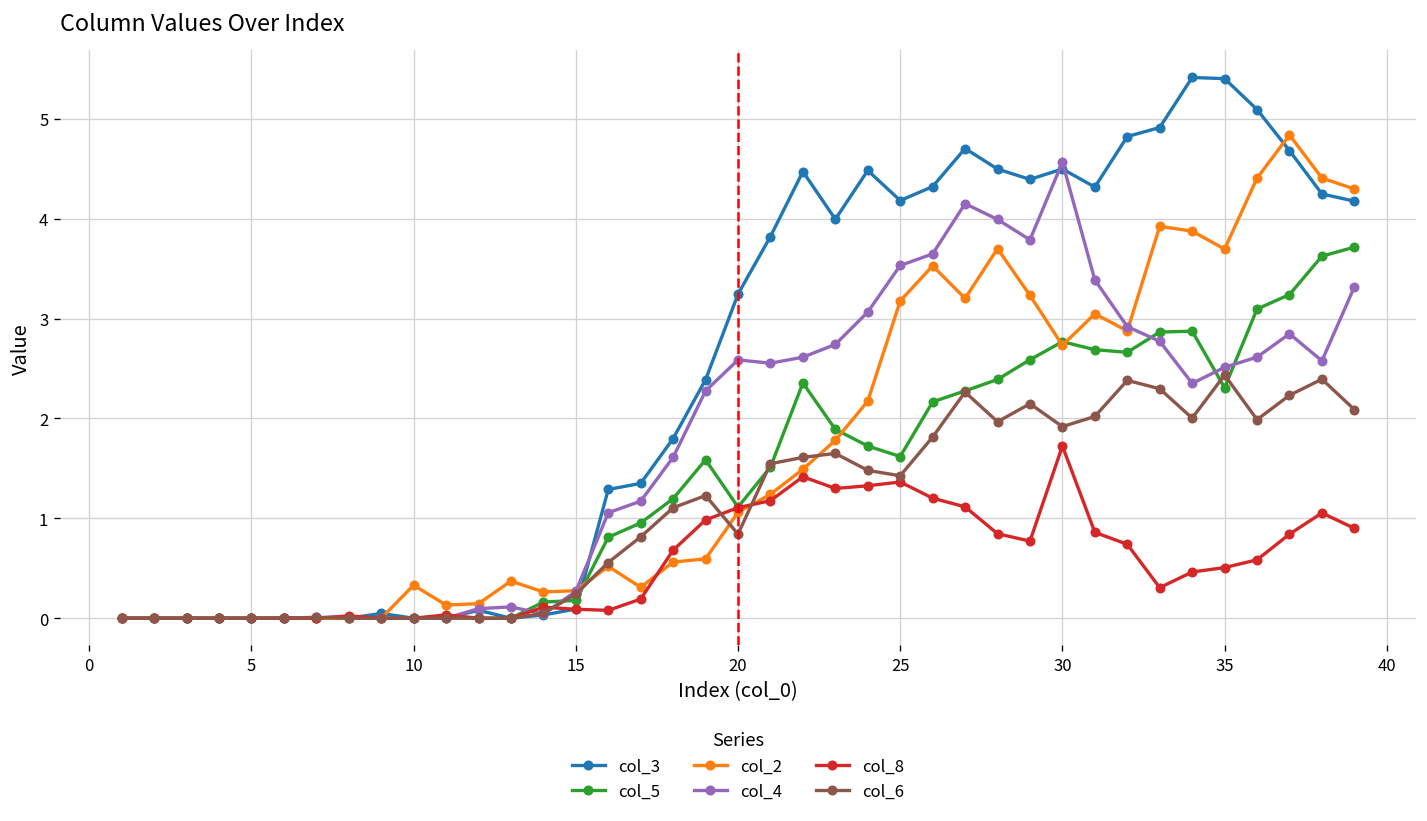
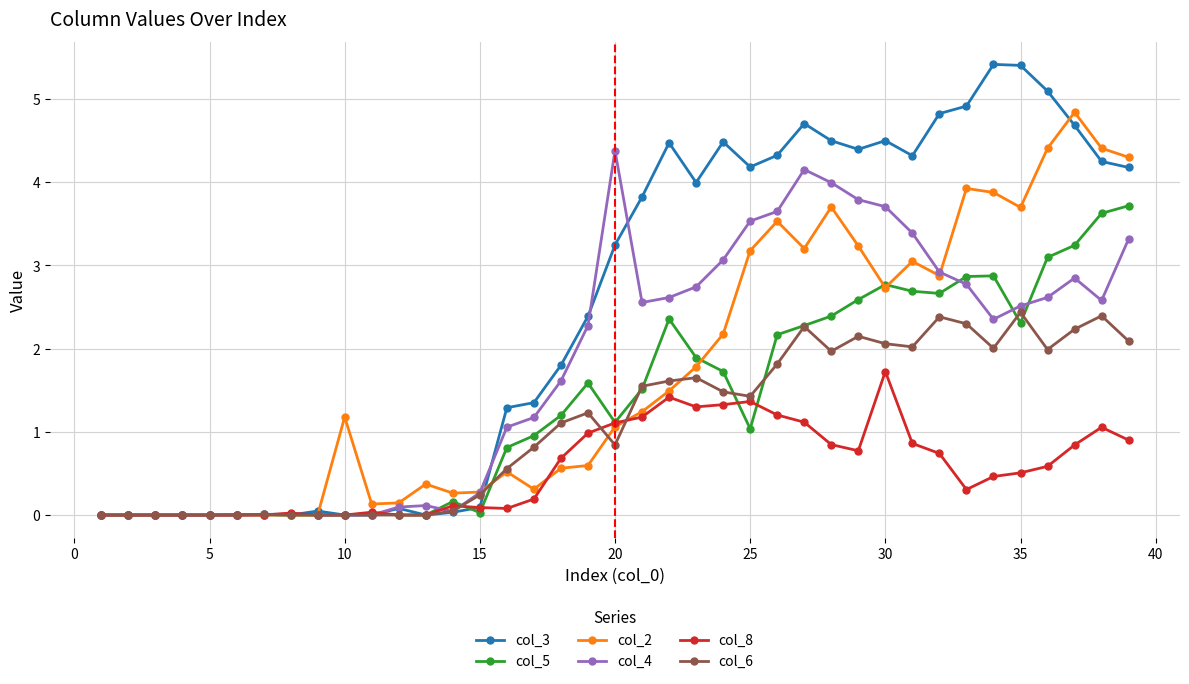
  {
    "col_3": {
      "20": 3.2,
      "25": 4.2,
      "30": 4.5,
      "35": 5.4
    },
    "col_5": {
-     "15": 0.2,
-     "25": 1.6,
+     "15": 0.0,
+     "25": 1.0,
      "30": 2.8,
      "35": 2.3
    },
    "col_2": {
-     "10": 0.3,
+     "10": 1.2,
      "20": 1.1,
      "25": 3.2,
      "30": 2.7,
      "35": 3.7
    },
    "col_4": {
-     "20": 2.6,
+     "20": 4.4,
      "25": 3.5,
-     "30": 4.6,
+     "30": 3.7,
      "35": 2.5
    },
    "col_8": {
      "25": 1.4,
      "30": 1.7,
      "35": 0.5
    },
    "col_6": {
      "20": 0.8,
      "25": 1.4,
-     "30": 1.9,
+     "30": 2.1,
      "35": 2.4
    }
  }
